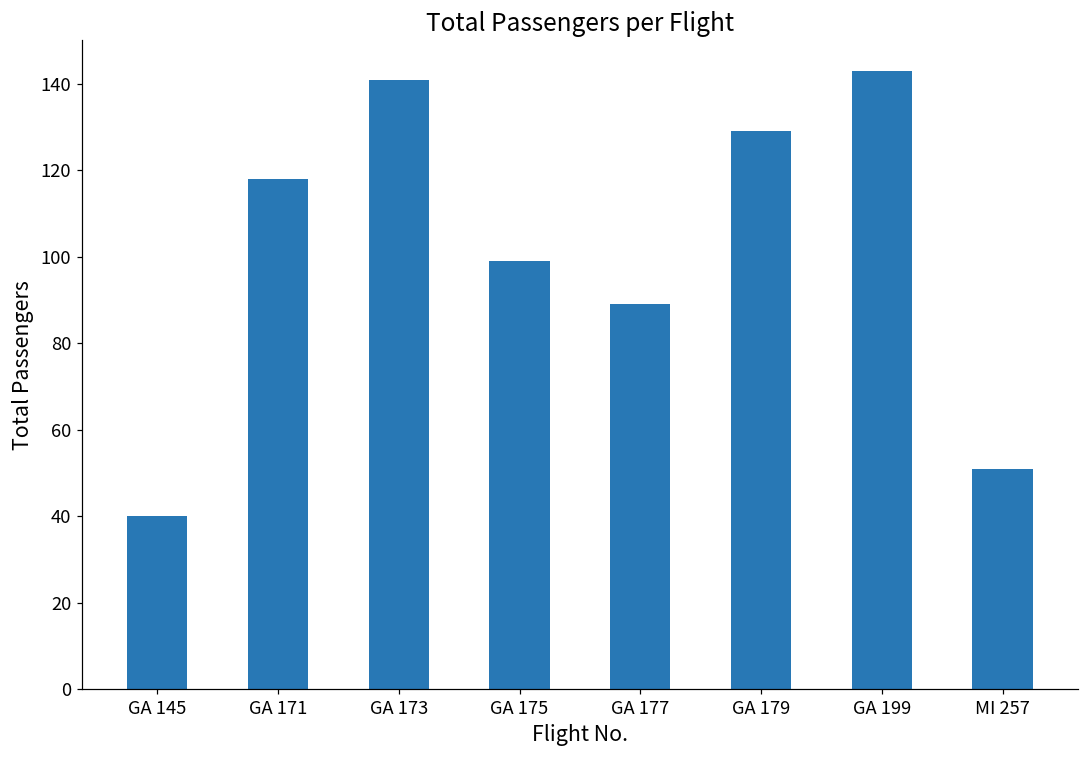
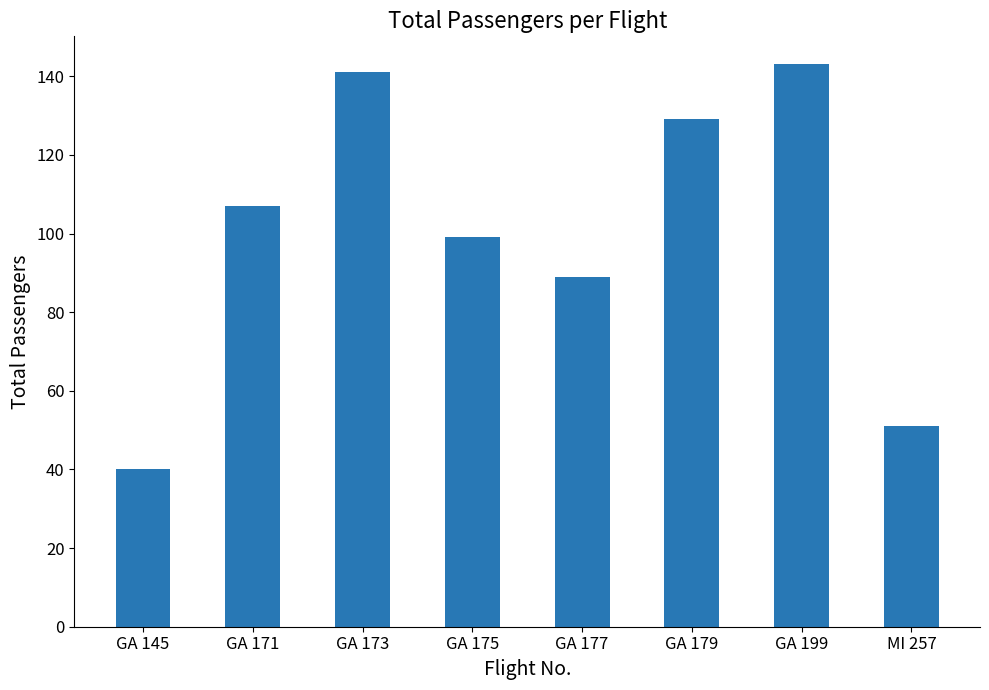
  {
    "GA 145": 40,
-   "GA 171": 118,
+   "GA 171": 107,
    "GA 173": 141,
    "GA 175": 99,
    "GA 177": 89,
    "GA 179": 129,
    "GA 199": 143,
    "MI 257": 51
  }
